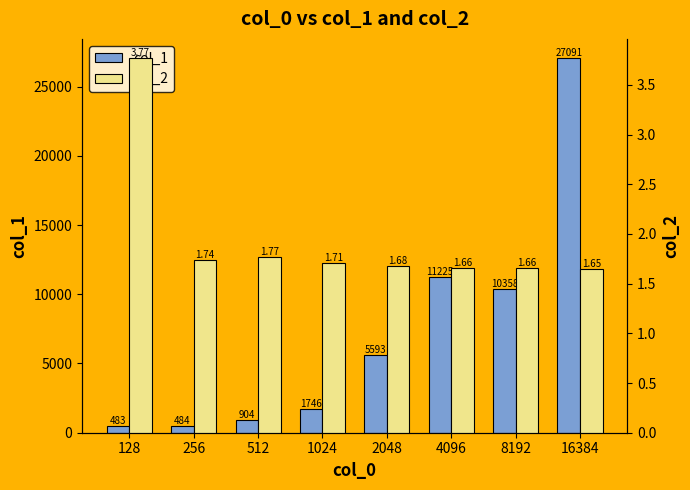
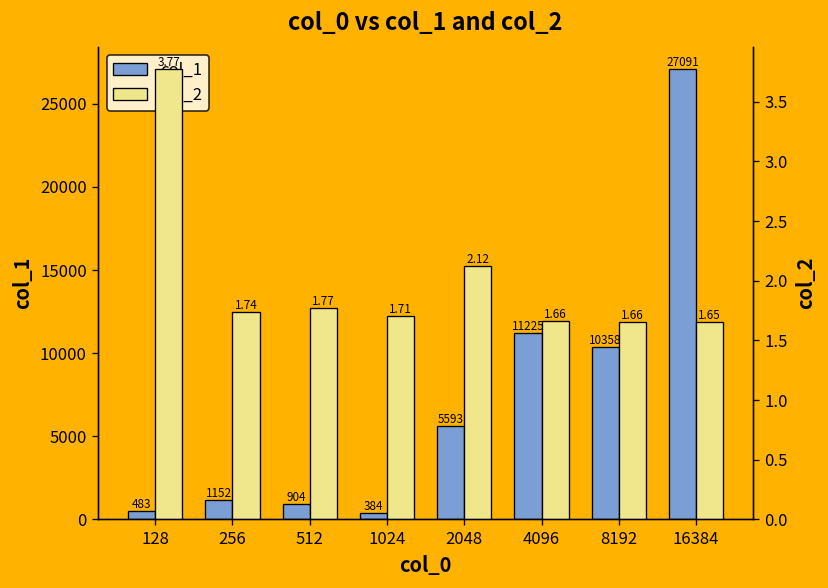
  {
    "col_1": {
      "128": 483,
-     "256": 484,
+     "256": 1152,
      "512": 904,
-     "1024": 1746,
+     "1024": 384,
      "2048": 5593,
      "4096": 11225,
      "8192": 10358,
      "16384": 27091
    },
    "col_2": {
      "256": 1.74,
      "512": 1.77,
      "1024": 1.71,
-     "2048": 1.68,
+     "2048": 2.12,
      "4096": 1.66,
      "8192": 1.66,
      "16384": 1.65
    }
  }
